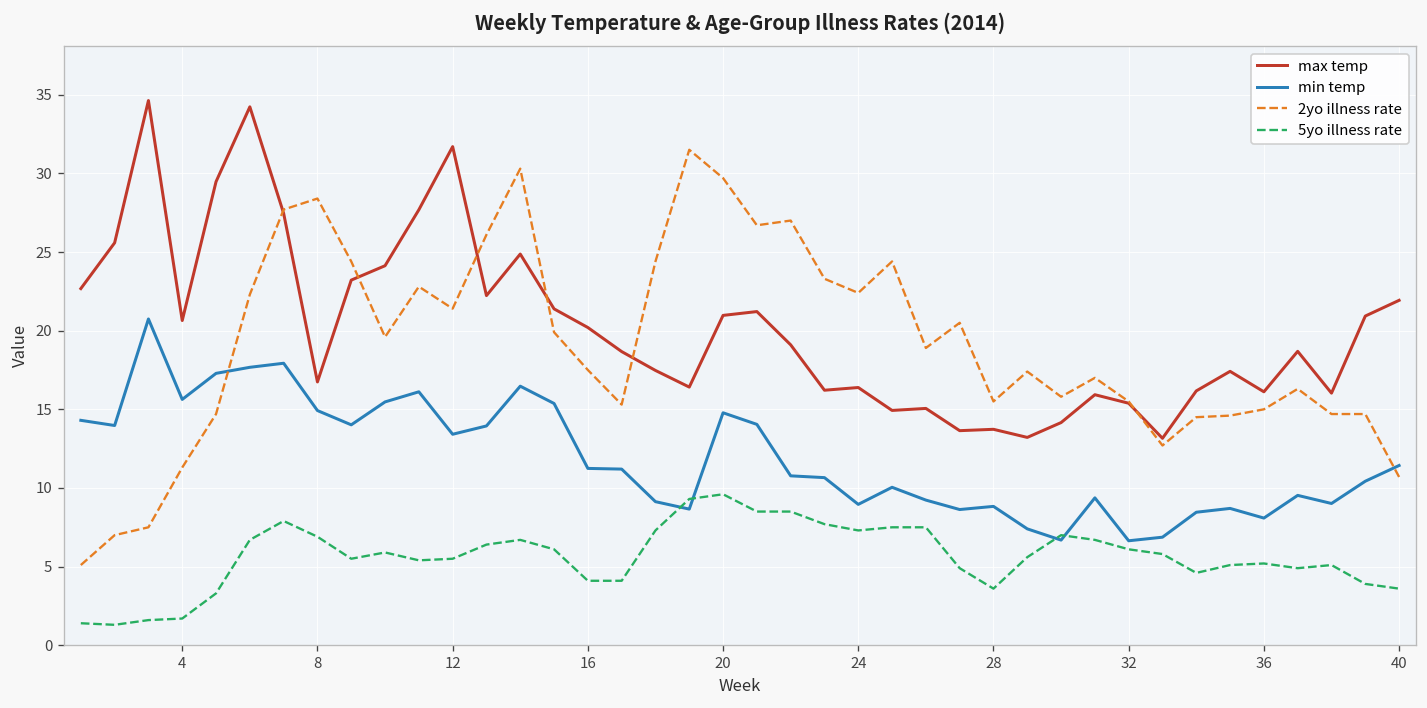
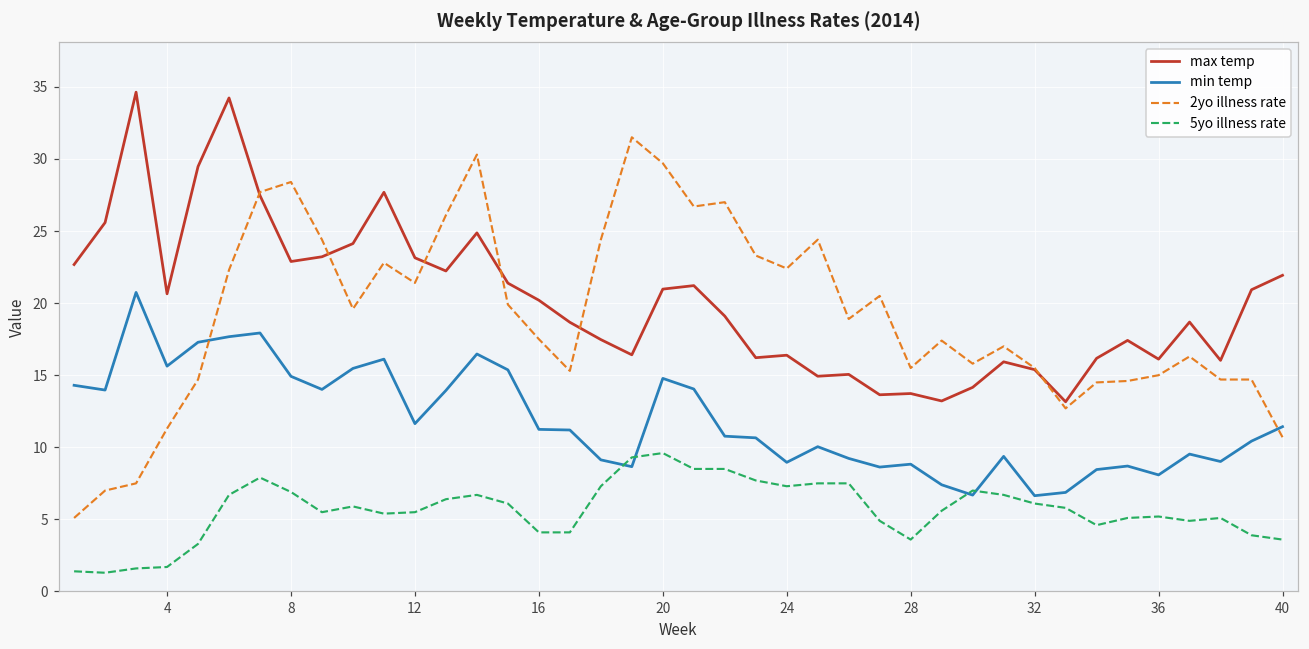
  {
    "max temp": {
      "4": 20.6,
-     "8": 16.7,
-     "12": 31.7,
+     "8": 22.9,
+     "12": 23.1,
      "16": 20.2,
      "20": 21.0,
      "24": 16.4,
      "28": 13.7,
      "36": 16.1,
      "40": 21.9
    },
    "min temp": {
      "4": 15.6,
      "8": 14.9,
-     "12": 13.4,
+     "12": 11.6,
      "16": 11.2,
      "20": 14.8,
      "24": 9.0,
      "28": 8.8,
      "32": 6.6,
      "36": 8.1,
      "40": 11.4
    },
    "2yo illness rate": {
      "4": 11.3,
      "8": 28.4,
      "12": 21.4,
      "16": 17.5,
      "20": 29.7,
      "24": 22.4,
      "28": 15.5,
      "36": 15.0,
      "40": 10.7
    },
    "5yo illness rate": {
      "4": 1.7,
      "8": 6.9,
      "12": 5.5,
      "16": 4.1,
      "20": 9.6,
      "24": 7.3,
      "28": 3.6,
      "32": 6.1,
      "36": 5.2,
      "40": 3.6
    }
  }
